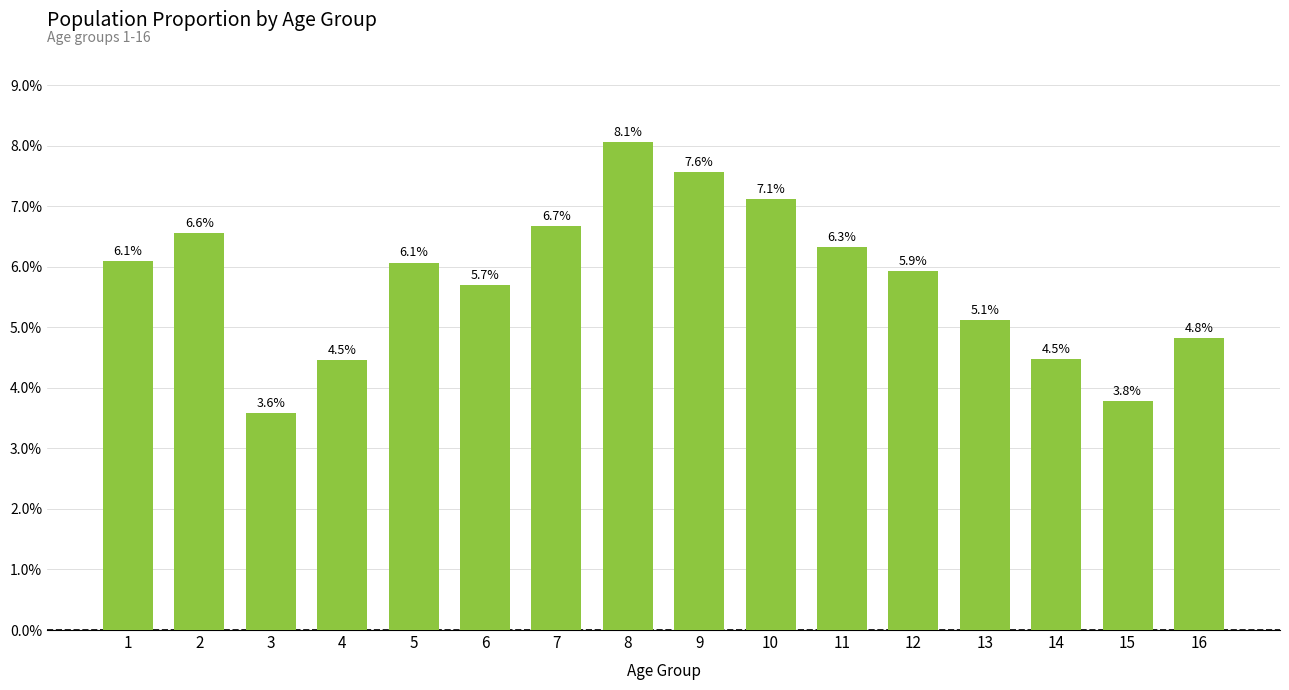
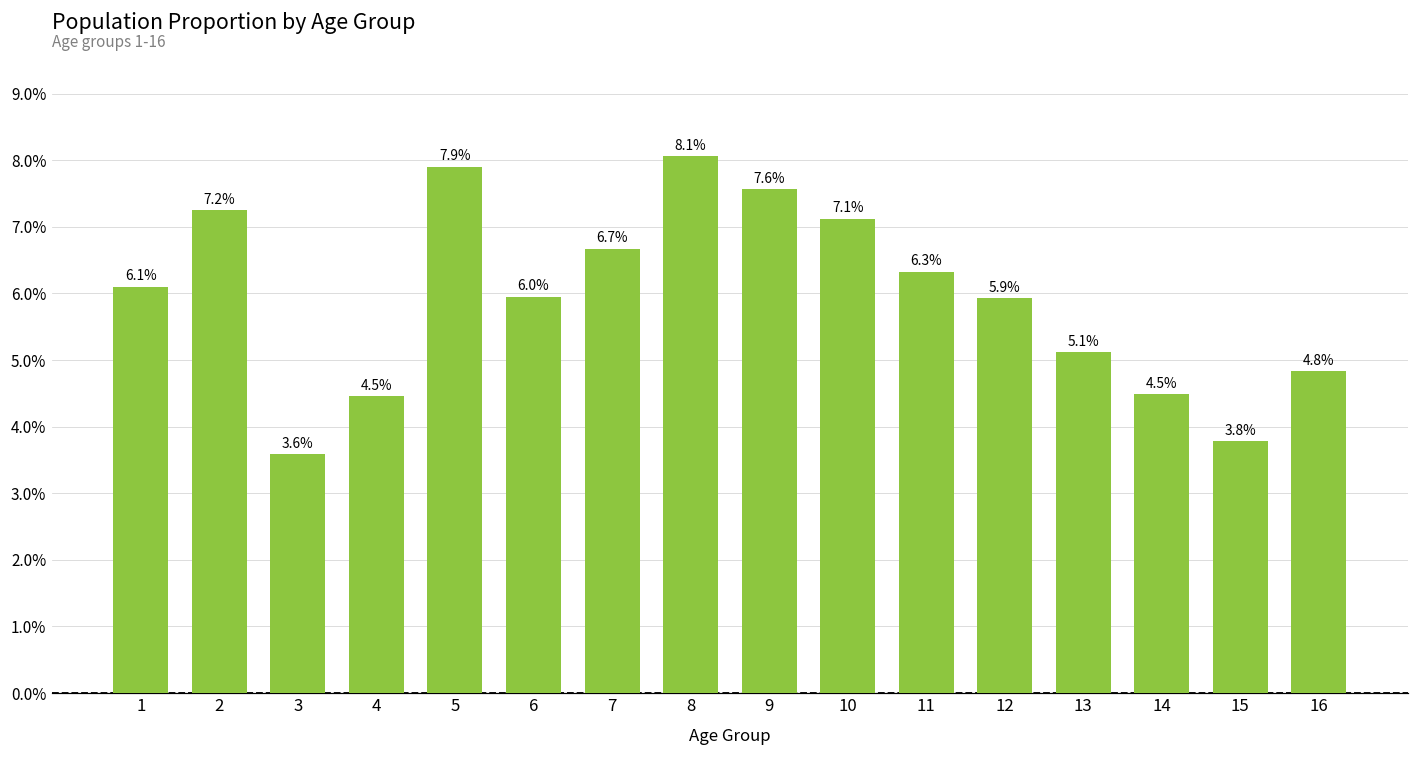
  {
    "1": "6.1%",
-   "2": "6.6%",
+   "2": "7.2%",
    "3": "3.6%",
    "4": "4.5%",
-   "5": "6.1%",
-   "6": "5.7%",
+   "5": "7.9%",
+   "6": "6.0%",
    "7": "6.7%",
    "8": "8.1%",
    "9": "7.6%",
    "10": "7.1%",
    "11": "6.3%",
    "12": "5.9%",
    "13": "5.1%",
    "14": "4.5%",
    "15": "3.8%",
    "16": "4.8%"
  }
